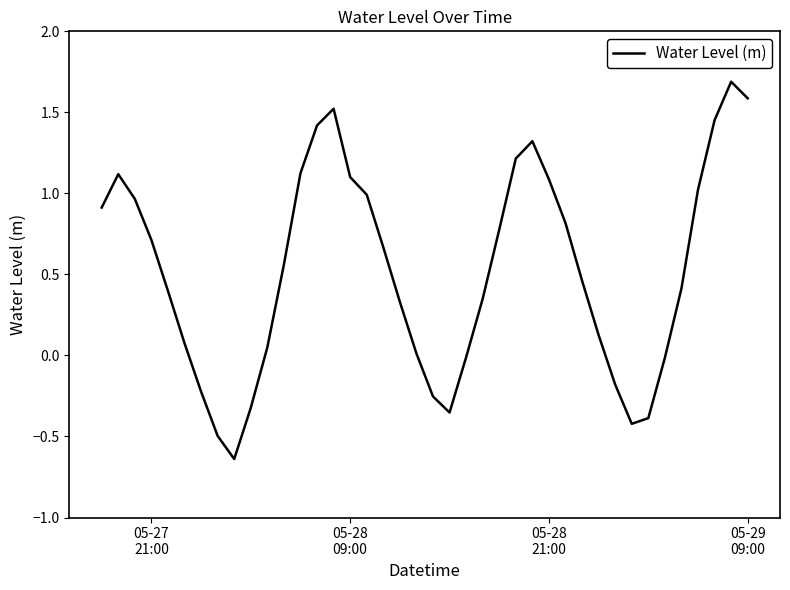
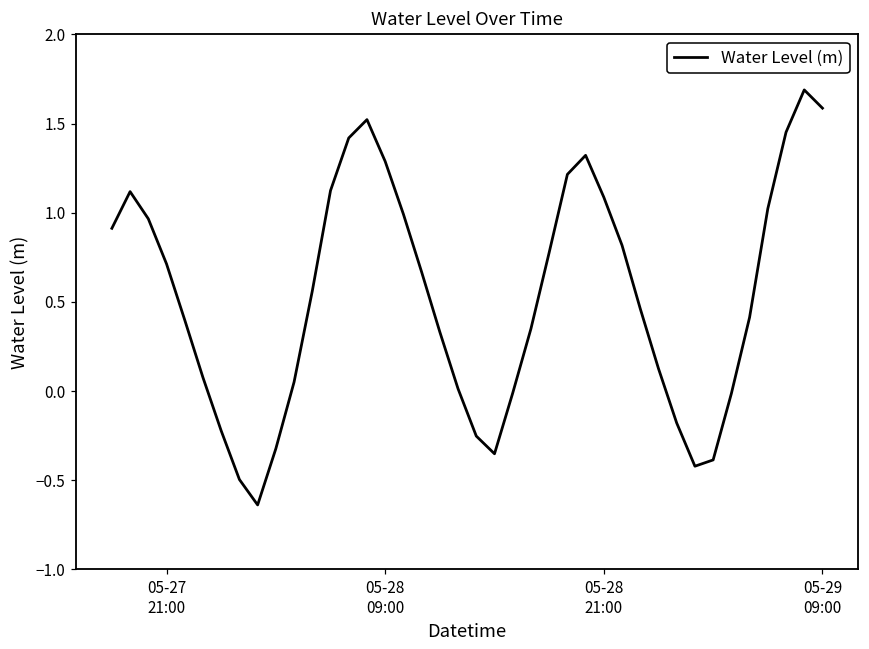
  {
    "05-27 21:00": 0.71,
-   "05-28 09:00": 1.10,
+   "05-28 09:00": 1.29,
    "05-28 21:00": 1.09,
    "05-29 09:00": 1.59
  }
